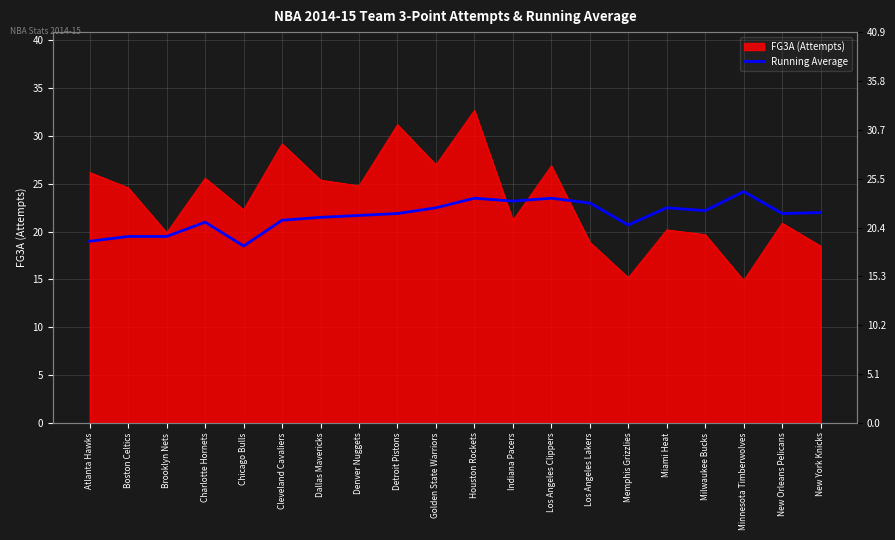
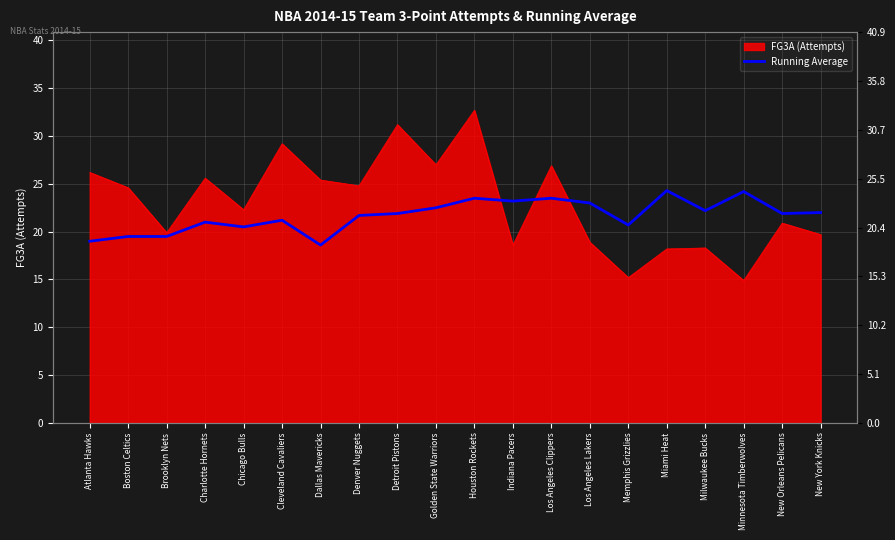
  {
    "FG3A (Attempts)": {
      "Atlanta Hawks": 26,
      "Boston Celtics": 25,
      "Brooklyn Nets": 20,
      "Charlotte Hornets": 26,
      "Chicago Bulls": 22,
      "Cleveland Cavaliers": 29,
      "Dallas Mavericks": 25,
      "Denver Nuggets": 25,
      "Detroit Pistons": 31,
      "Golden State Warriors": 27,
      "Houston Rockets": 33,
-     "Indiana Pacers": 21,
+     "Indiana Pacers": 19,
      "Los Angeles Clippers": 27,
      "Los Angeles Lakers": 19,
      "Memphis Grizzlies": 15,
-     "Miami Heat": 20,
-     "Milwaukee Bucks": 20,
+     "Miami Heat": 18,
+     "Milwaukee Bucks": 18,
      "Minnesota Timberwolves": 15,
      "New Orleans Pelicans": 21,
-     "New York Knicks": 19
+     "New York Knicks": 20
    },
    "Running Average": {
      "Atlanta Hawks": 19,
      "Boston Celtics": 20,
      "Brooklyn Nets": 20,
      "Charlotte Hornets": 21,
-     "Chicago Bulls": 19,
+     "Chicago Bulls": 21,
      "Cleveland Cavaliers": 21,
-     "Dallas Mavericks": 22,
+     "Dallas Mavericks": 19,
      "Denver Nuggets": 22,
      "Detroit Pistons": 22,
      "Golden State Warriors": 23,
      "Houston Rockets": 24,
      "Indiana Pacers": 23,
      "Los Angeles Clippers": 24,
      "Los Angeles Lakers": 23,
      "Memphis Grizzlies": 21,
-     "Miami Heat": 23,
+     "Miami Heat": 24,
      "Milwaukee Bucks": 22,
      "Minnesota Timberwolves": 24,
      "New Orleans Pelicans": 22,
      "New York Knicks": 22
    }
  }
